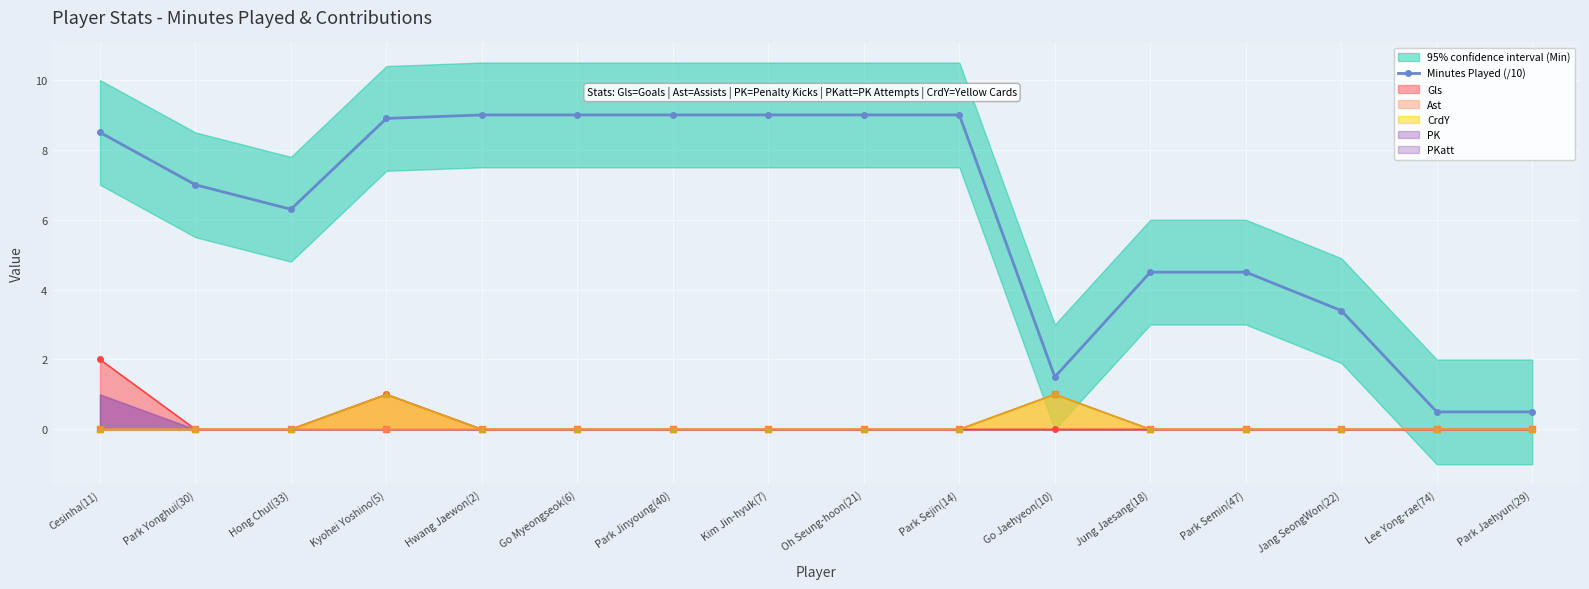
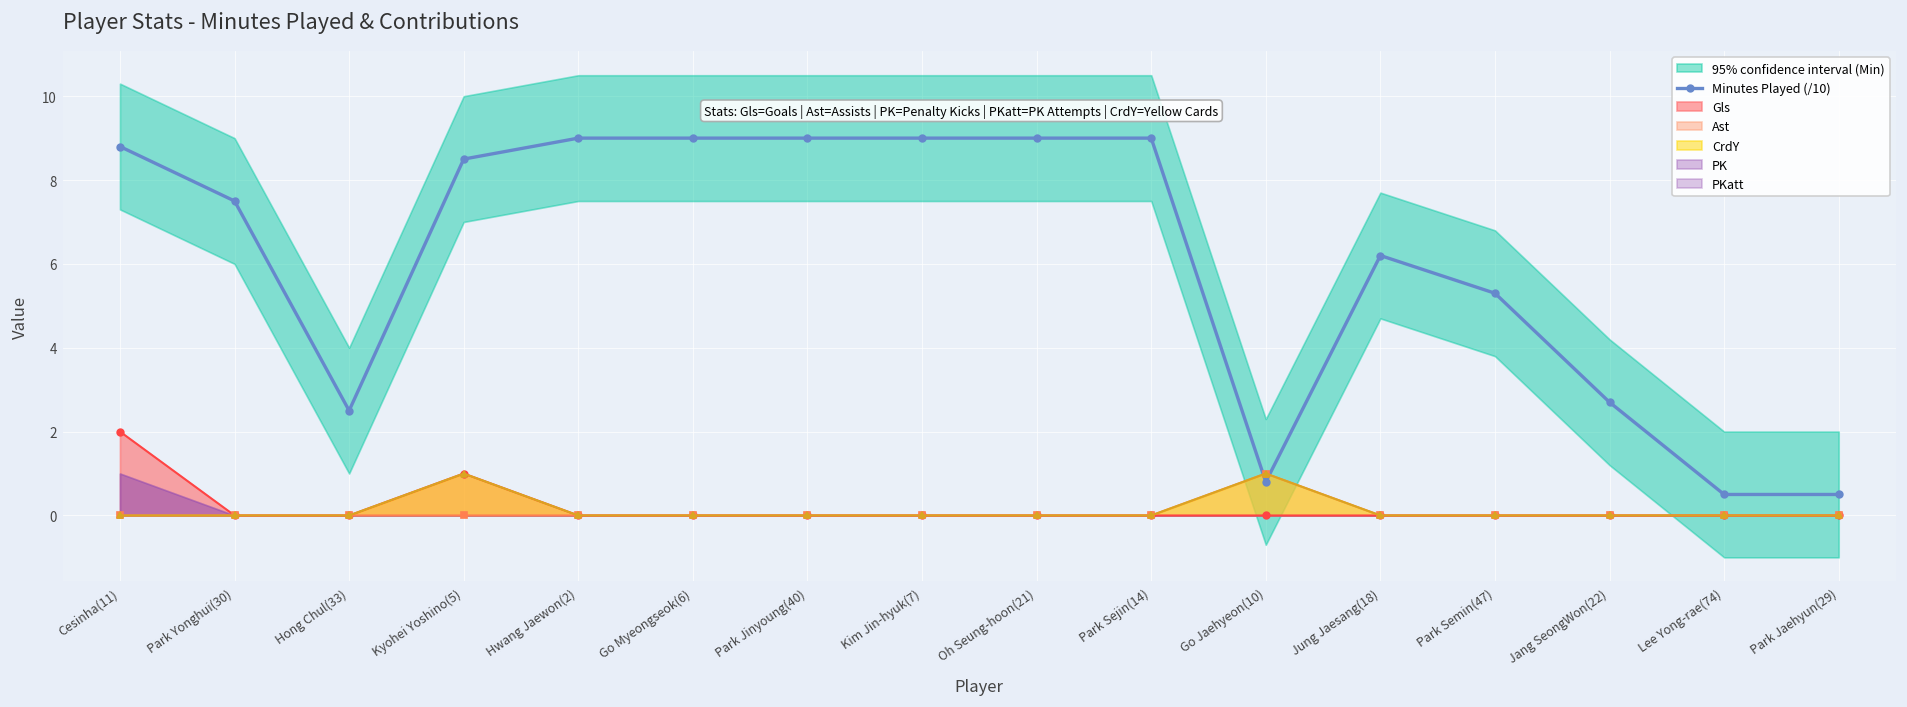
  {
    "Minutes Played (/10)": {
-     "Cesinha(11)": 8.5,
-     "Park Yonghui(30)": 7.0,
-     "Hong Chul(33)": 6.3,
-     "Kyohei Yoshino(5)": 8.9,
+     "Cesinha(11)": 8.8,
+     "Park Yonghui(30)": 7.5,
+     "Hong Chul(33)": 2.5,
+     "Kyohei Yoshino(5)": 8.5,
      "Hwang Jaewon(2)": 9.0,
      "Go Myeongseok(6)": 9.0,
      "Park Jinyoung(40)": 9.0,
      "Kim Jin-hyuk(7)": 9.0,
      "Oh Seung-hoon(21)": 9.0,
      "Park Sejin(14)": 9.0,
-     "Go Jaehyeon(10)": 1.5,
-     "Jung Jaesang(18)": 4.5,
-     "Park Semin(47)": 4.5,
-     "Jang SeongWon(22)": 3.4,
+     "Go Jaehyeon(10)": 0.8,
+     "Jung Jaesang(18)": 6.2,
+     "Park Semin(47)": 5.3,
+     "Jang SeongWon(22)": 2.7,
      "Lee Yong-rae(74)": 0.5,
      "Park Jaehyun(29)": 0.5
    },
    "95% confidence interval (Min)": {
      "Go Jaehyeon(10)": 3.0
    },
    "PKatt": {
      "Cesinha(11)": 1.0
    }
  }
